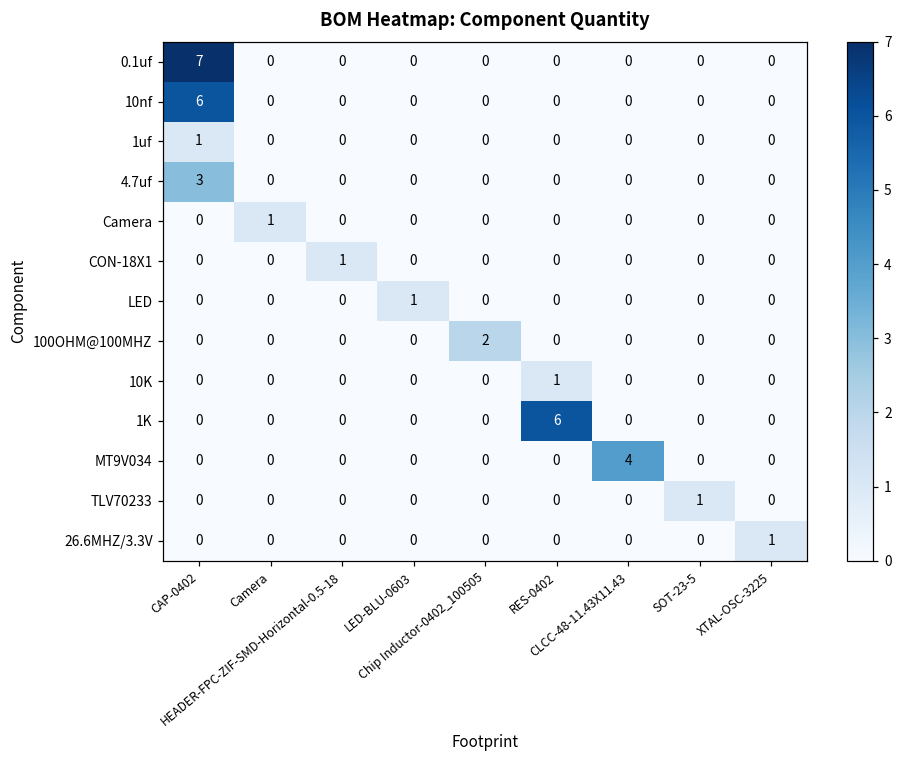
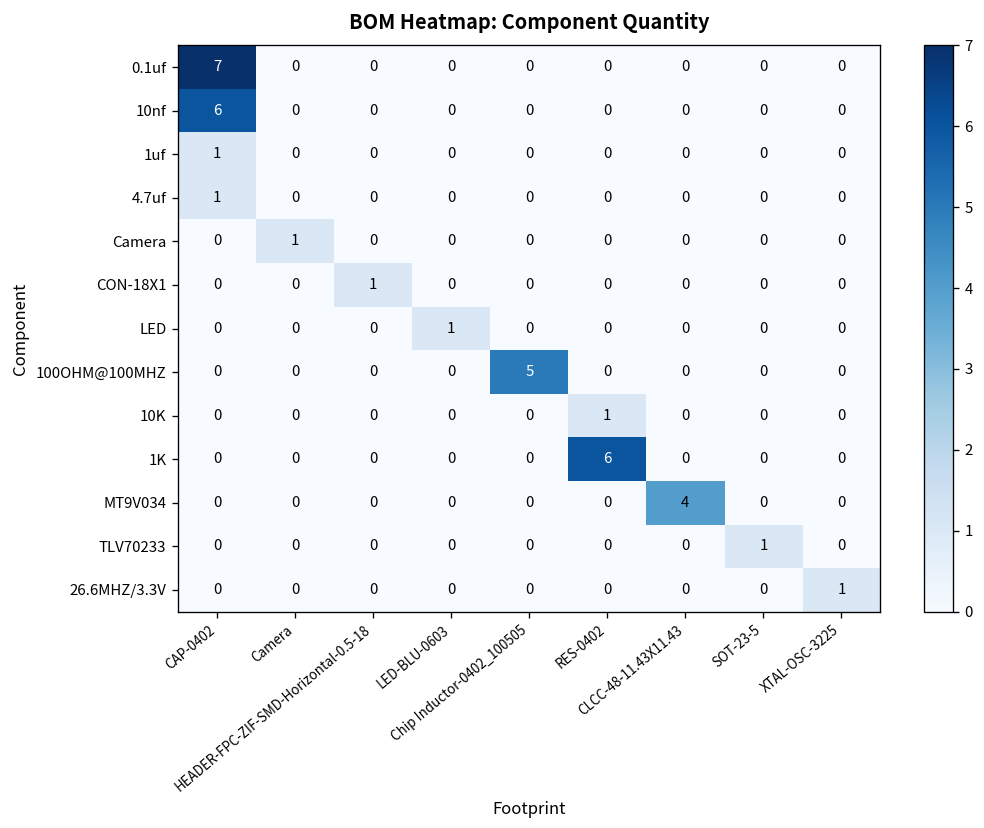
  {
    "0.1uf": {
      "CAP-0402": 7,
      "Camera": 0,
      "HEADER-FPC-ZIF-SMD-Horizontal-0.5-18": 0,
      "LED-BLU-0603": 0,
      "Chip Inductor-0402_100505": 0,
      "RES-0402": 0,
      "CLCC-48-11.43X11.43": 0,
      "SOT-23-5": 0,
      "XTAL-OSC-3225": 0
    },
    "10nf": {
      "CAP-0402": 6,
      "Camera": 0,
      "HEADER-FPC-ZIF-SMD-Horizontal-0.5-18": 0,
      "LED-BLU-0603": 0,
      "Chip Inductor-0402_100505": 0,
      "RES-0402": 0,
      "CLCC-48-11.43X11.43": 0,
      "SOT-23-5": 0,
      "XTAL-OSC-3225": 0
    },
    "1uf": {
      "CAP-0402": 1,
      "Camera": 0,
      "HEADER-FPC-ZIF-SMD-Horizontal-0.5-18": 0,
      "LED-BLU-0603": 0,
      "Chip Inductor-0402_100505": 0,
      "RES-0402": 0,
      "CLCC-48-11.43X11.43": 0,
      "SOT-23-5": 0,
      "XTAL-OSC-3225": 0
    },
    "4.7uf": {
-     "CAP-0402": 3,
+     "CAP-0402": 1,
      "Camera": 0,
      "HEADER-FPC-ZIF-SMD-Horizontal-0.5-18": 0,
      "LED-BLU-0603": 0,
      "Chip Inductor-0402_100505": 0,
      "RES-0402": 0,
      "CLCC-48-11.43X11.43": 0,
      "SOT-23-5": 0,
      "XTAL-OSC-3225": 0
    },
    "Camera": {
      "CAP-0402": 0,
      "Camera": 1,
      "HEADER-FPC-ZIF-SMD-Horizontal-0.5-18": 0,
      "LED-BLU-0603": 0,
      "Chip Inductor-0402_100505": 0,
      "RES-0402": 0,
      "CLCC-48-11.43X11.43": 0,
      "SOT-23-5": 0,
      "XTAL-OSC-3225": 0
    },
    "CON-18X1": {
      "CAP-0402": 0,
      "Camera": 0,
      "HEADER-FPC-ZIF-SMD-Horizontal-0.5-18": 1,
      "LED-BLU-0603": 0,
      "Chip Inductor-0402_100505": 0,
      "RES-0402": 0,
      "CLCC-48-11.43X11.43": 0,
      "SOT-23-5": 0,
      "XTAL-OSC-3225": 0
    },
    "LED": {
      "CAP-0402": 0,
      "Camera": 0,
      "HEADER-FPC-ZIF-SMD-Horizontal-0.5-18": 0,
      "LED-BLU-0603": 1,
      "Chip Inductor-0402_100505": 0,
      "RES-0402": 0,
      "CLCC-48-11.43X11.43": 0,
      "SOT-23-5": 0,
      "XTAL-OSC-3225": 0
    },
    "100OHM@100MHZ": {
      "CAP-0402": 0,
      "Camera": 0,
      "HEADER-FPC-ZIF-SMD-Horizontal-0.5-18": 0,
      "LED-BLU-0603": 0,
-     "Chip Inductor-0402_100505": 2,
+     "Chip Inductor-0402_100505": 5,
      "RES-0402": 0,
      "CLCC-48-11.43X11.43": 0,
      "SOT-23-5": 0,
      "XTAL-OSC-3225": 0
    },
    "10K": {
      "CAP-0402": 0,
      "Camera": 0,
      "HEADER-FPC-ZIF-SMD-Horizontal-0.5-18": 0,
      "LED-BLU-0603": 0,
      "Chip Inductor-0402_100505": 0,
      "RES-0402": 1,
      "CLCC-48-11.43X11.43": 0,
      "SOT-23-5": 0,
      "XTAL-OSC-3225": 0
    },
    "1K": {
      "CAP-0402": 0,
      "Camera": 0,
      "HEADER-FPC-ZIF-SMD-Horizontal-0.5-18": 0,
      "LED-BLU-0603": 0,
      "Chip Inductor-0402_100505": 0,
      "RES-0402": 6,
      "CLCC-48-11.43X11.43": 0,
      "SOT-23-5": 0,
      "XTAL-OSC-3225": 0
    },
    "MT9V034": {
      "CAP-0402": 0,
      "Camera": 0,
      "HEADER-FPC-ZIF-SMD-Horizontal-0.5-18": 0,
      "LED-BLU-0603": 0,
      "Chip Inductor-0402_100505": 0,
      "RES-0402": 0,
      "CLCC-48-11.43X11.43": 4,
      "SOT-23-5": 0,
      "XTAL-OSC-3225": 0
    },
    "TLV70233": {
      "CAP-0402": 0,
      "Camera": 0,
      "HEADER-FPC-ZIF-SMD-Horizontal-0.5-18": 0,
      "LED-BLU-0603": 0,
      "Chip Inductor-0402_100505": 0,
      "RES-0402": 0,
      "CLCC-48-11.43X11.43": 0,
      "SOT-23-5": 1,
      "XTAL-OSC-3225": 0
    },
    "26.6MHZ/3.3V": {
      "CAP-0402": 0,
      "Camera": 0,
      "HEADER-FPC-ZIF-SMD-Horizontal-0.5-18": 0,
      "LED-BLU-0603": 0,
      "Chip Inductor-0402_100505": 0,
      "RES-0402": 0,
      "CLCC-48-11.43X11.43": 0,
      "SOT-23-5": 0,
      "XTAL-OSC-3225": 1
    }
  }
